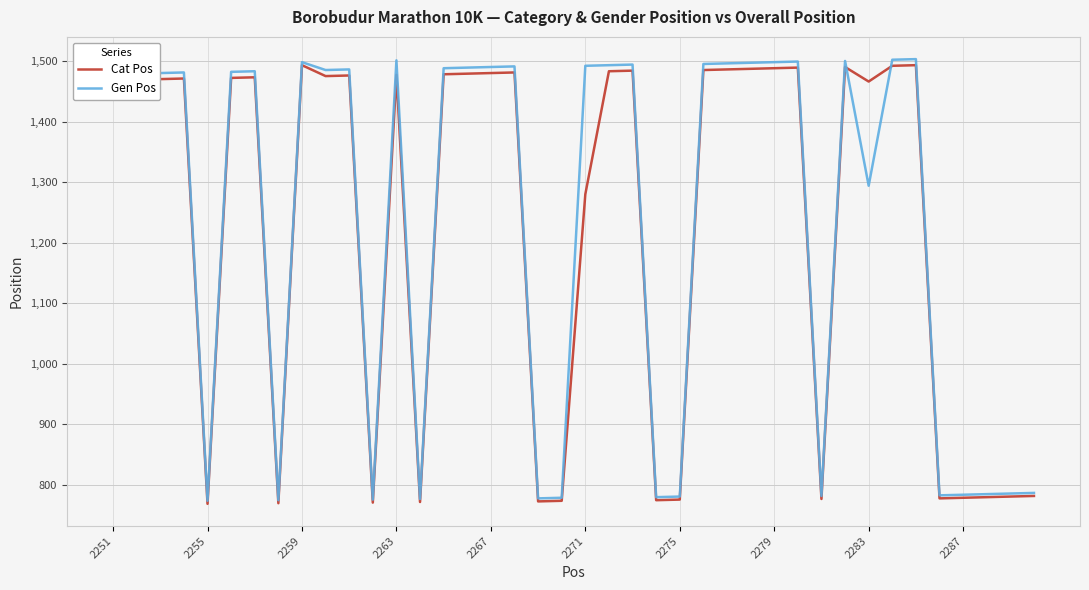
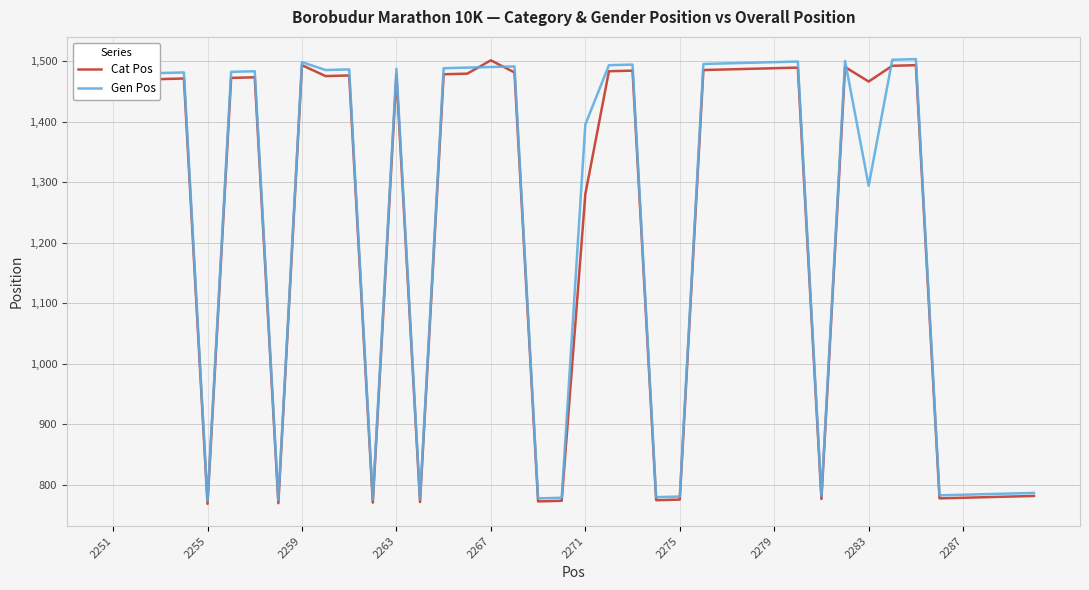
  {
    "Cat Pos": {
      "2255": "770",
      "2259": "1,490",
      "2263": "1,480",
-     "2267": "1,480",
+     "2267": "1,500",
      "2271": "1,280",
      "2275": "780",
      "2279": "1,490",
      "2283": "1,470",
      "2287": "780"
    },
    "Gen Pos": {
      "2255": "770",
      "2259": "1,500",
-     "2263": "1,500",
+     "2263": "1,490",
      "2267": "1,490",
-     "2271": "1,490",
+     "2271": "1,400",
      "2275": "780",
      "2279": "1,500",
      "2283": "1,290",
      "2287": "780"
    }
  }
